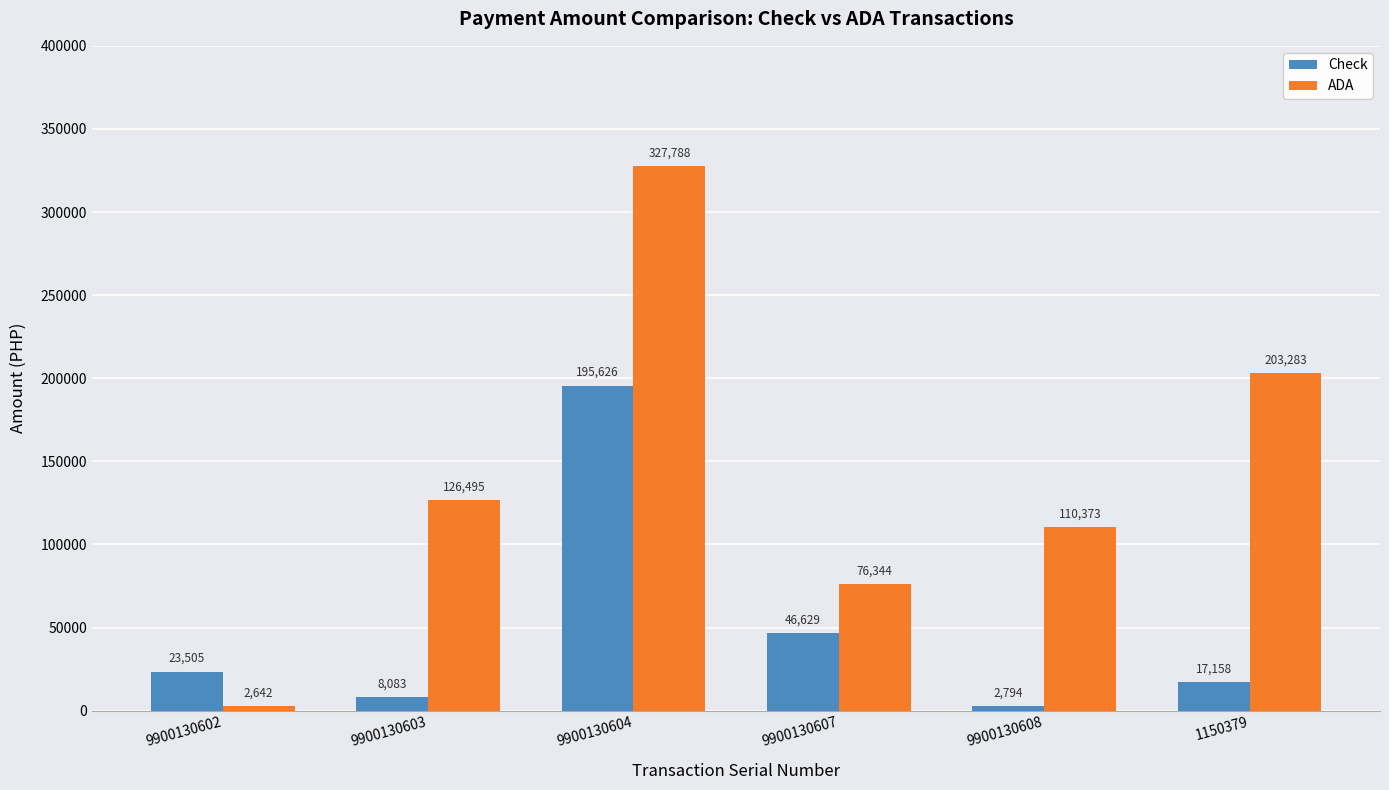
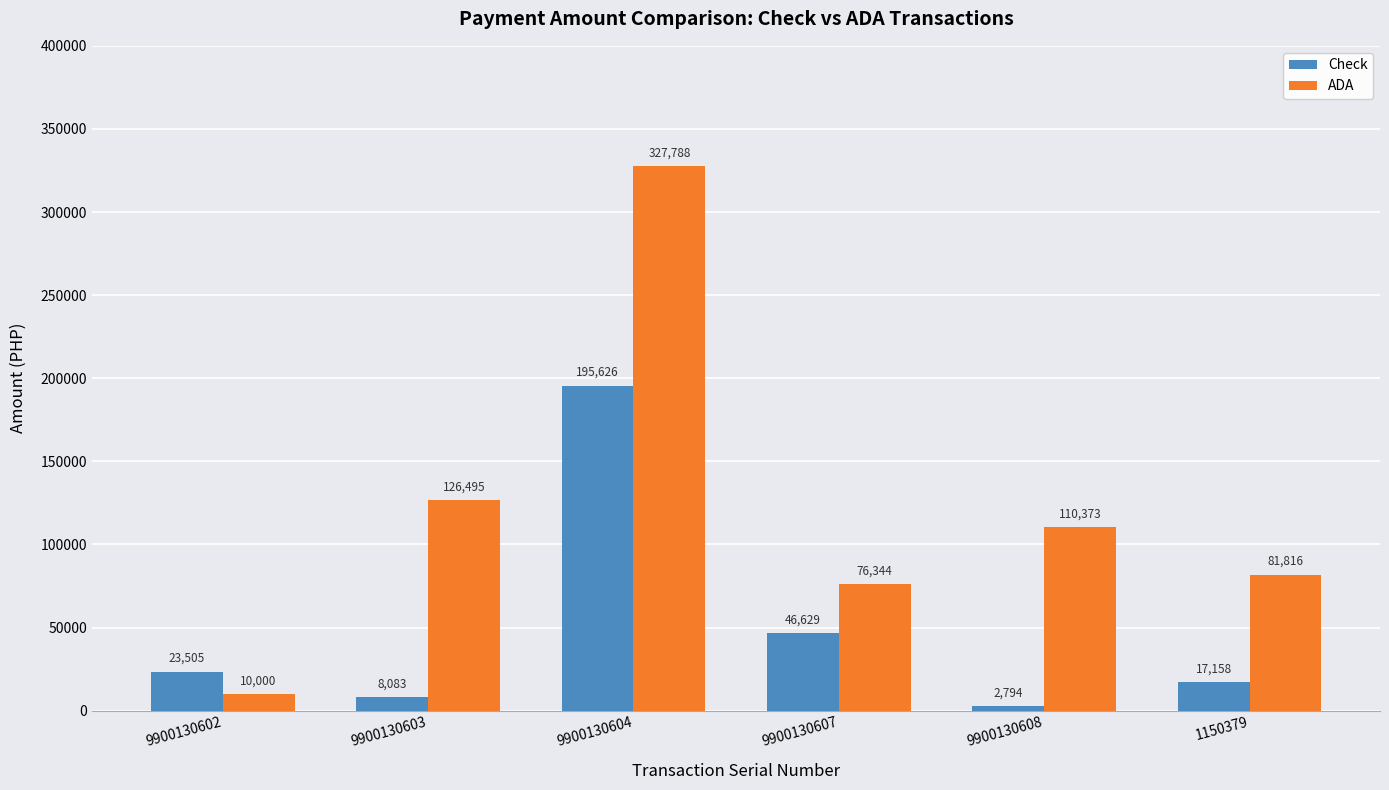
  {
    "Check": {
      "9900130602": "23,505",
      "9900130603": "8,083",
      "9900130604": "195,626",
      "9900130607": "46,629",
      "9900130608": "2,794",
      "1150379": "17,158"
    },
    "ADA": {
-     "9900130602": "2,642",
+     "9900130602": "10,000",
      "9900130603": "126,495",
      "9900130604": "327,788",
      "9900130607": "76,344",
      "9900130608": "110,373",
-     "1150379": "203,283"
+     "1150379": "81,816"
    }
  }
